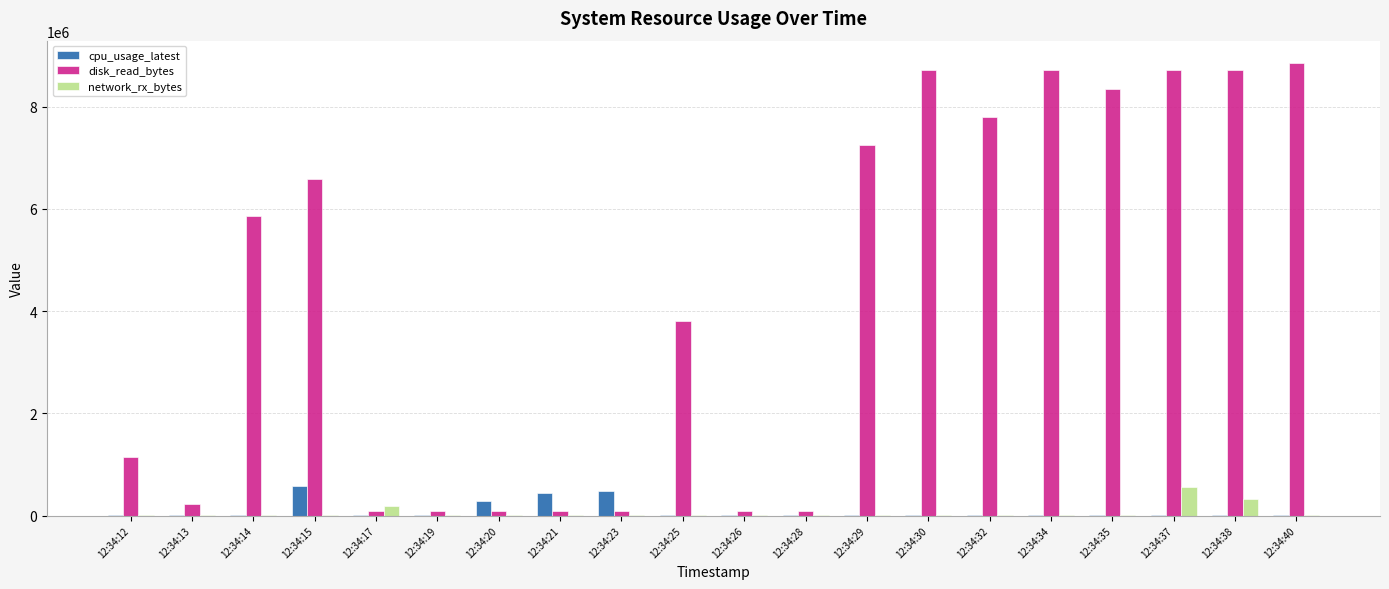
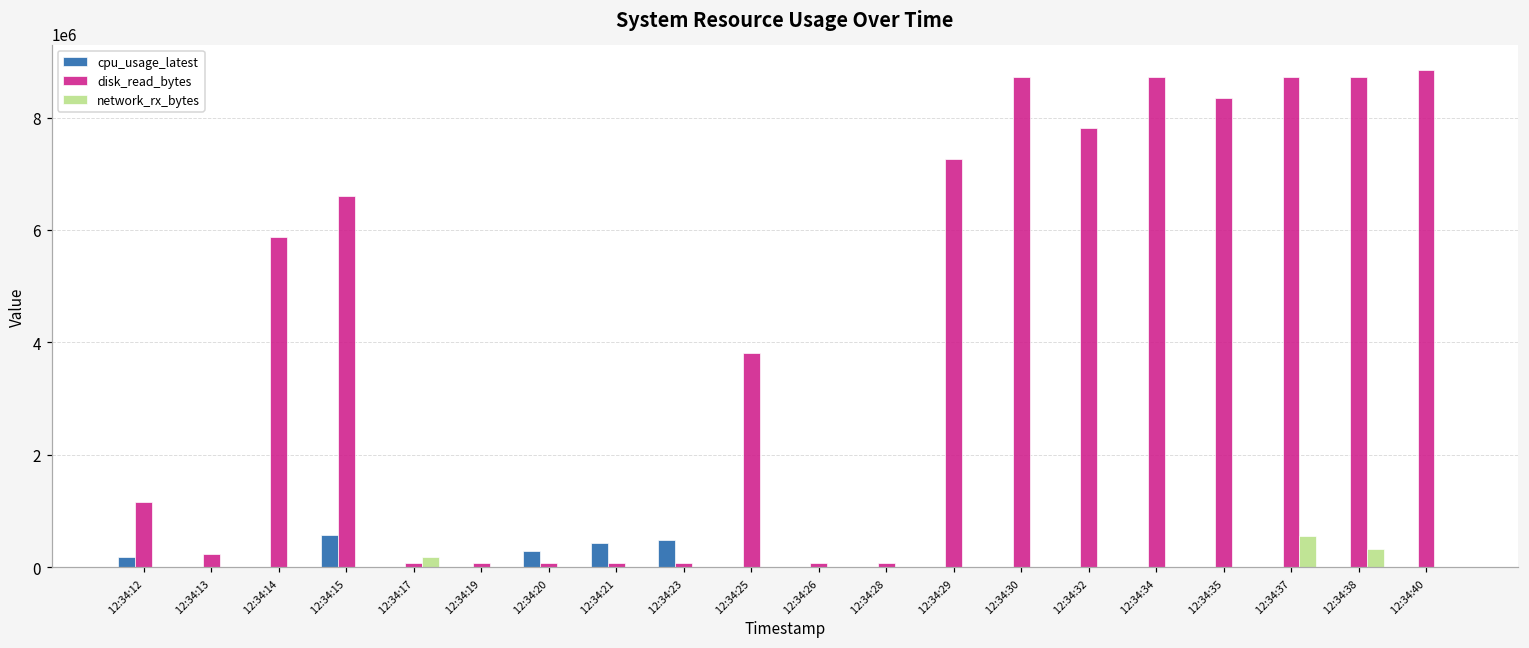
  {
    "cpu_usage_latest": {
-     "12:34:12": 0,
+     "12:34:12": 200000,
      "12:34:15": 600000,
      "12:34:20": 300000,
      "12:34:21": 400000,
      "12:34:23": 500000
    },
    "disk_read_bytes": {
      "12:34:12": 1200000,
      "12:34:13": 200000,
      "12:34:14": 5900000,
      "12:34:15": 6600000,
      "12:34:17": 100000,
      "12:34:19": 100000,
      "12:34:20": 100000,
      "12:34:21": 100000,
      "12:34:23": 100000,
      "12:34:25": 3800000,
      "12:34:26": 100000,
      "12:34:28": 100000,
      "12:34:29": 7300000,
      "12:34:30": 8700000,
      "12:34:32": 7800000,
      "12:34:34": 8700000,
      "12:34:35": 8400000,
      "12:34:37": 8700000,
      "12:34:38": 8700000,
      "12:34:40": 8900000
    },
    "network_rx_bytes": {
      "12:34:17": 200000,
      "12:34:37": 500000,
      "12:34:38": 300000
    }
  }
